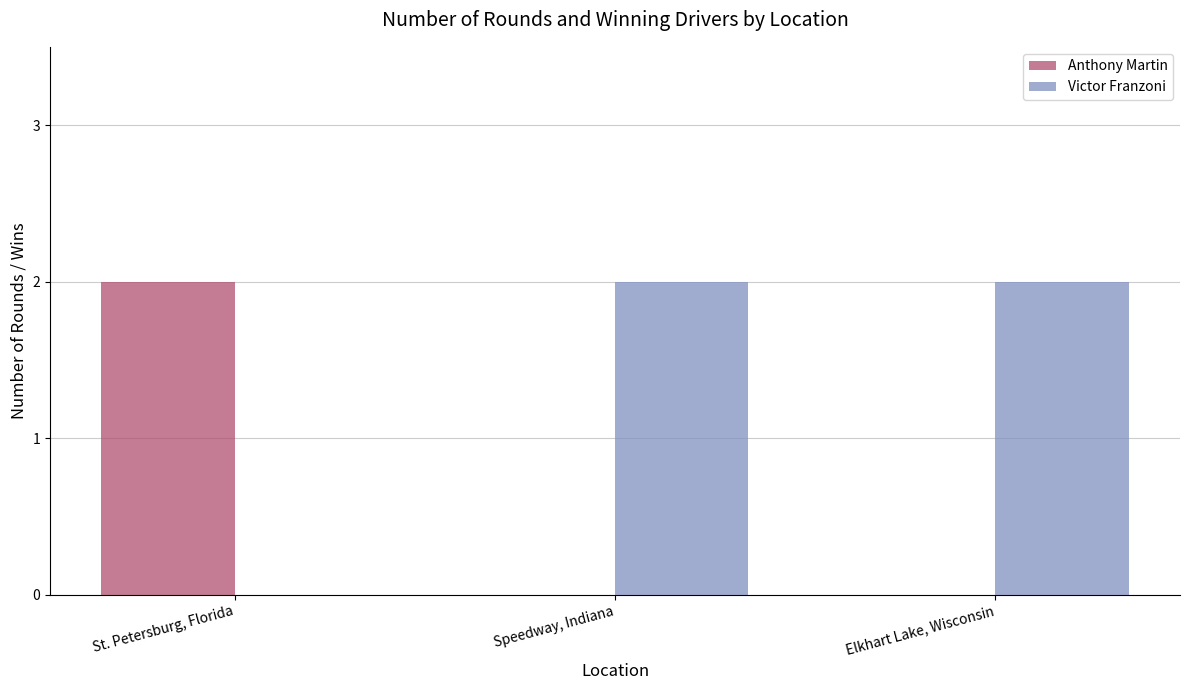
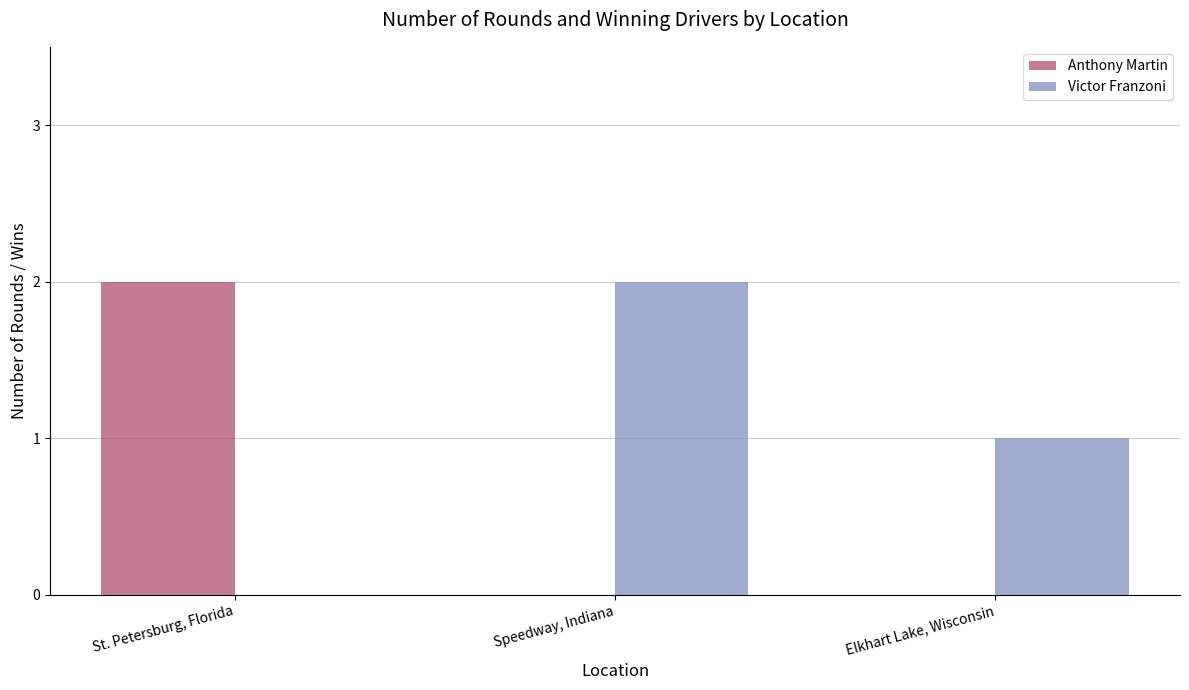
  {
    "Anthony Martin": {
      "St. Petersburg, Florida": 2,
      "Speedway, Indiana": 0,
      "Elkhart Lake, Wisconsin": 0
    },
    "Victor Franzoni": {
      "St. Petersburg, Florida": 0,
      "Speedway, Indiana": 2,
-     "Elkhart Lake, Wisconsin": 2
+     "Elkhart Lake, Wisconsin": 1
    }
  }
